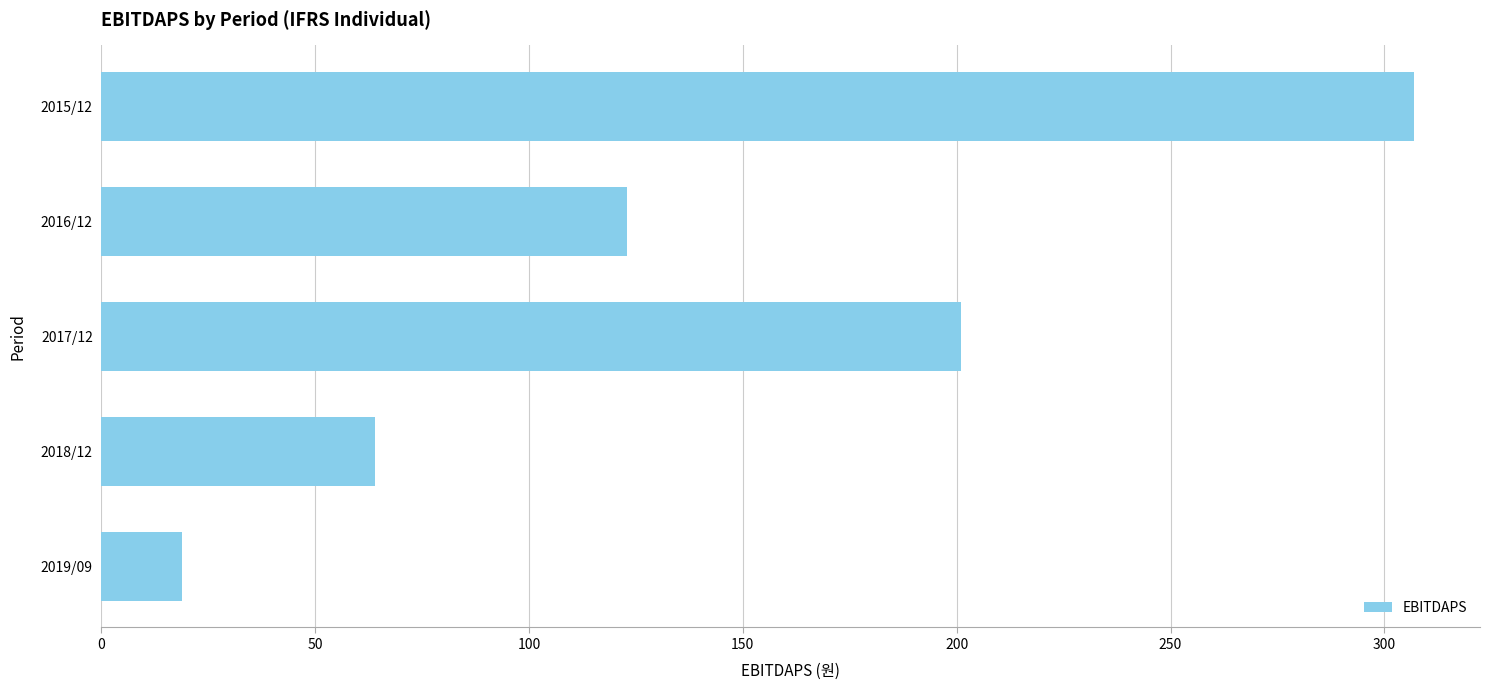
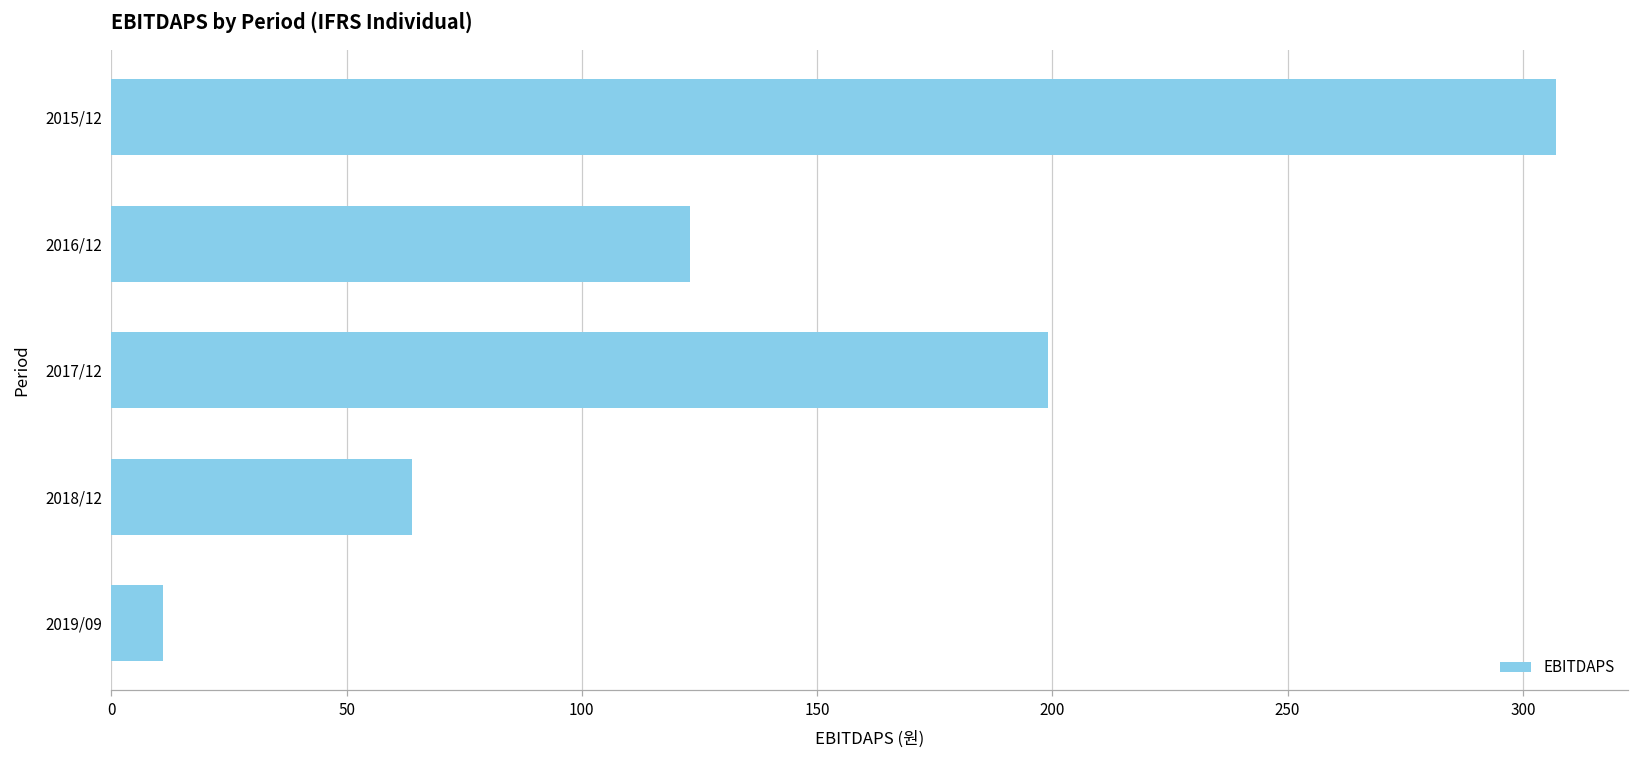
  {
    "2015/12": 307,
    "2016/12": 123,
-   "2017/12": 201,
+   "2017/12": 199,
    "2018/12": 64,
-   "2019/09": 19
+   "2019/09": 11
  }
